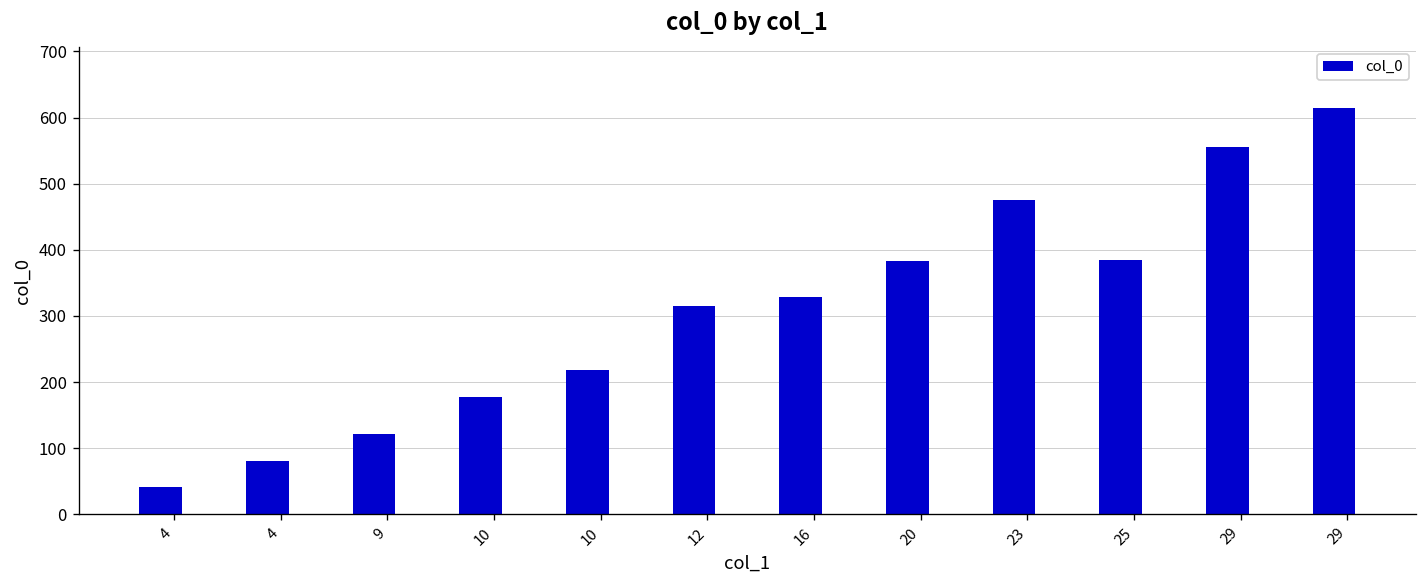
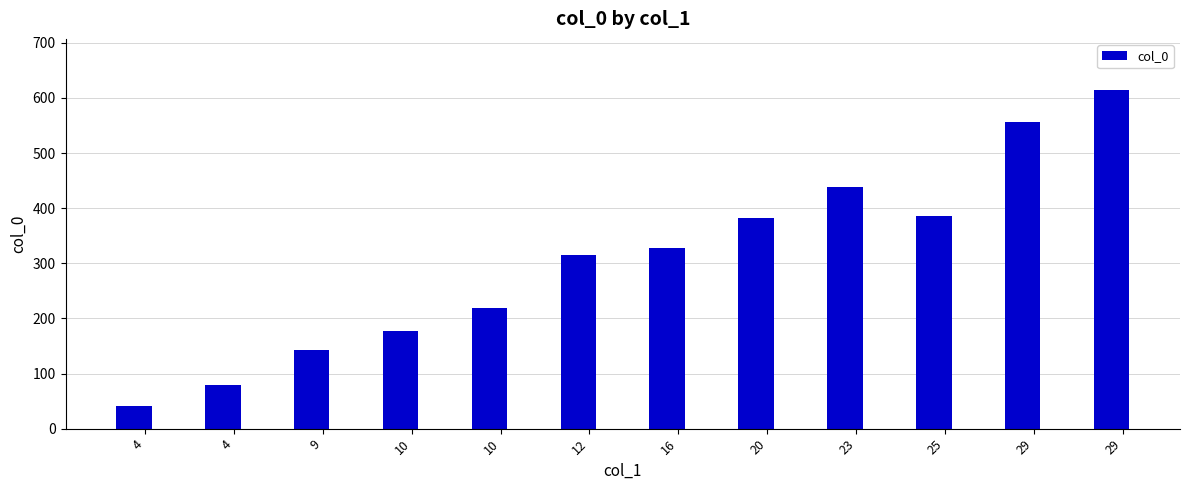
  {
-   "9": 120,
+   "9": 140,
    "12": 320,
    "16": 330,
    "20": 380,
-   "23": 480,
+   "23": 440,
    "25": 390
  }
